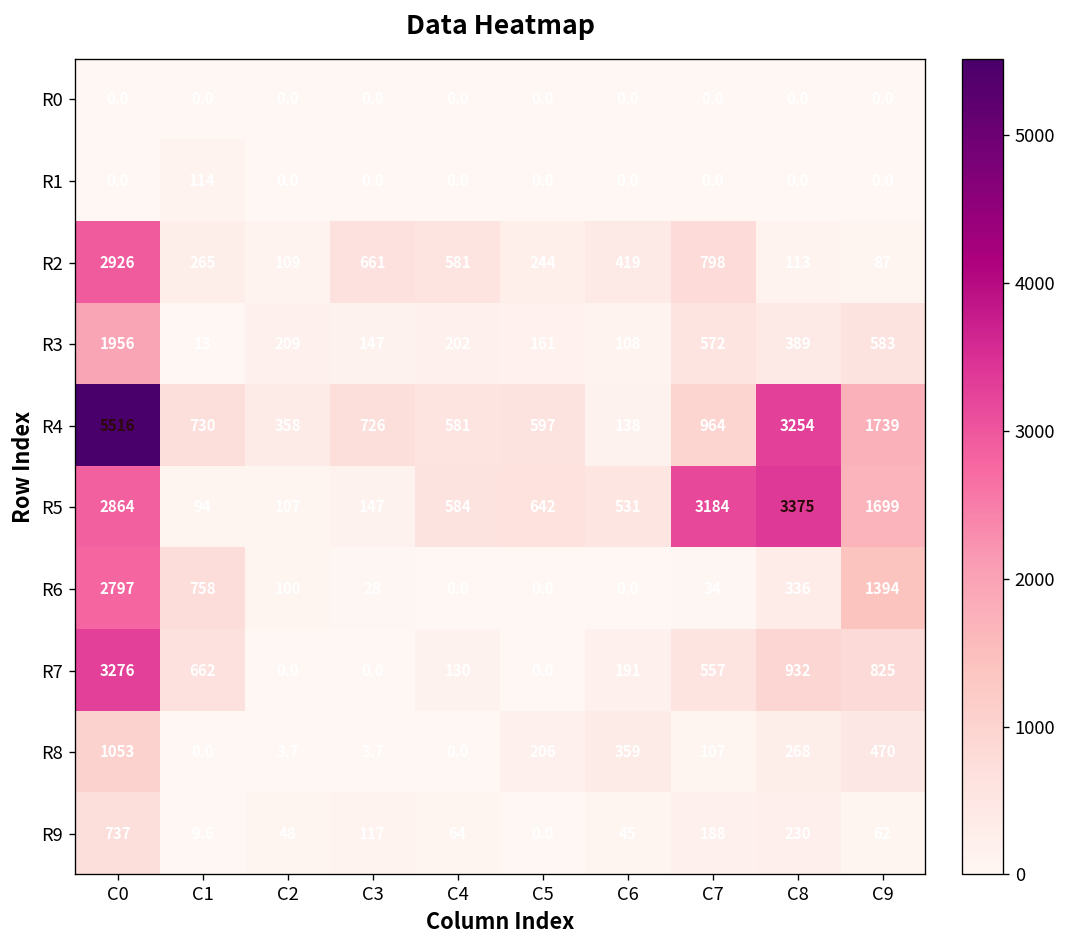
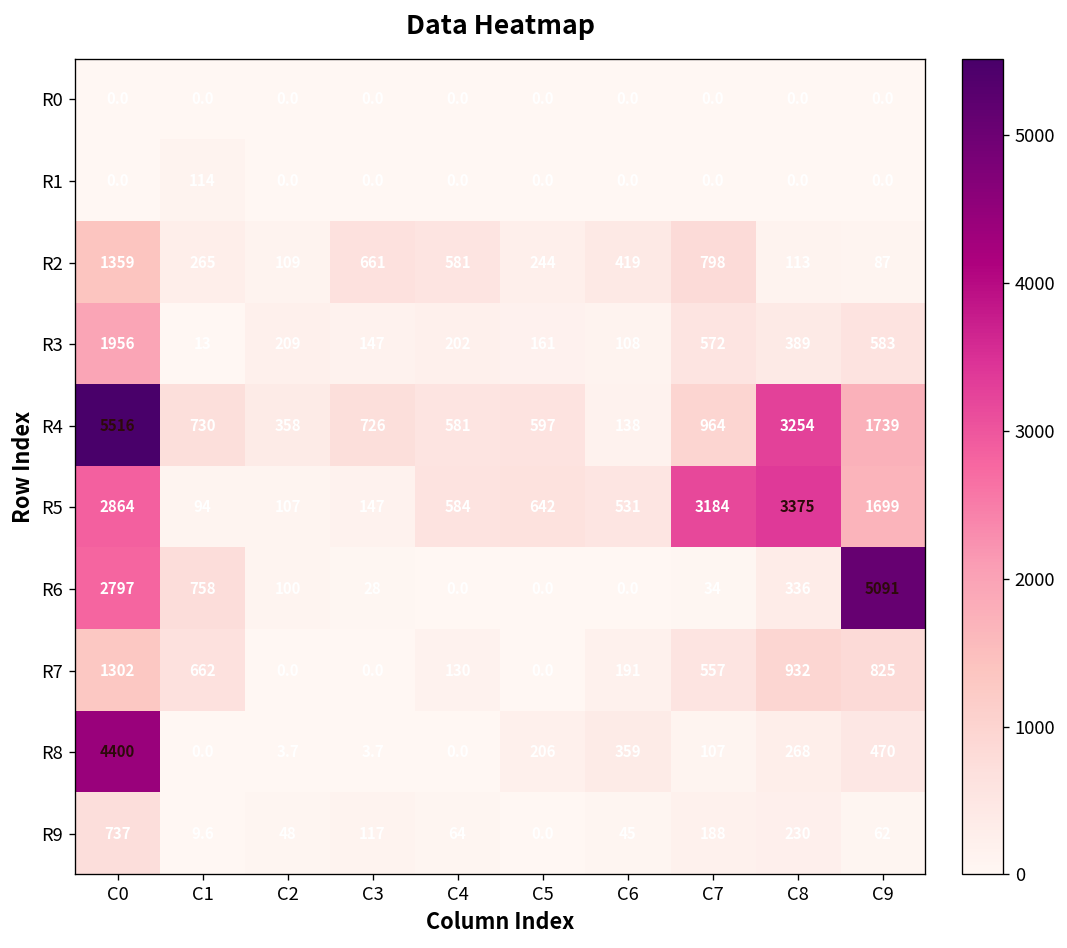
  {
    "R2": {
-     "C0": 2926
+     "C0": 1359
    },
    "R3": {
      "C0": 1956
    },
    "R4": {
      "C0": 5516,
      "C8": 3254,
      "C9": 1739
    },
    "R5": {
      "C0": 2864,
      "C7": 3184,
      "C8": 3375,
      "C9": 1699
    },
    "R6": {
      "C0": 2797,
-     "C9": 1394
+     "C9": 5091
    },
    "R7": {
-     "C0": 3276
+     "C0": 1302
    },
    "R8": {
-     "C0": 1053
+     "C0": 4400
    }
  }
